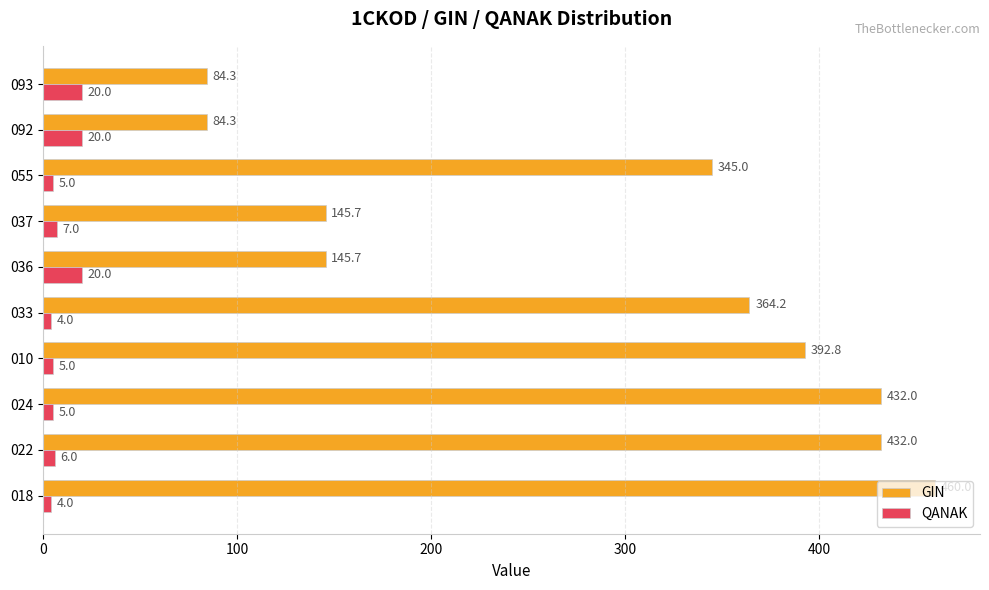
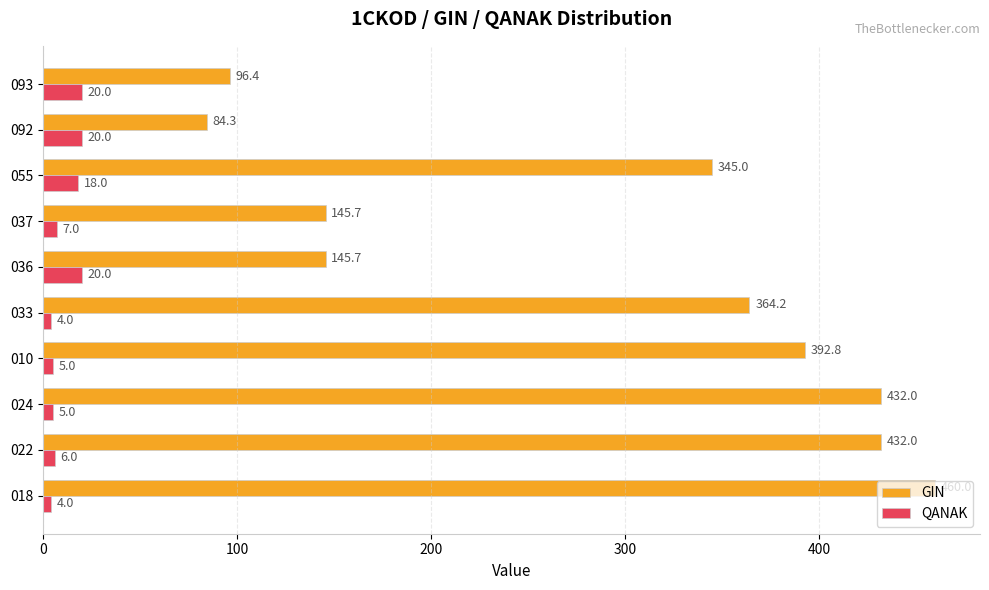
  {
    "GIN": {
-     "093": 84.3,
+     "093": 96.4,
      "092": 84.3,
      "055": 345.0,
      "037": 145.7,
      "036": 145.7,
      "033": 364.2,
      "010": 392.8,
      "024": 432.0,
      "022": 432.0
    },
    "QANAK": {
      "093": 20.0,
      "092": 20.0,
-     "055": 5.0,
+     "055": 18.0,
      "037": 7.0,
      "036": 20.0,
      "033": 4.0,
      "010": 5.0,
      "024": 5.0,
      "022": 6.0,
      "018": 4.0
    }
  }
